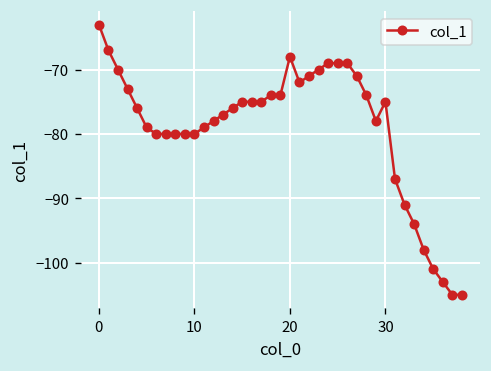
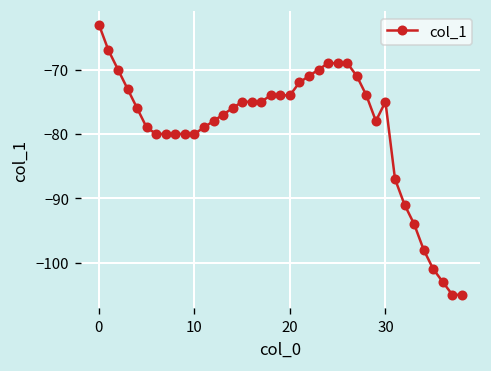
  {
    "0": -63,
    "10": -80,
-   "20": -68,
+   "20": -74,
    "30": -75
  }
